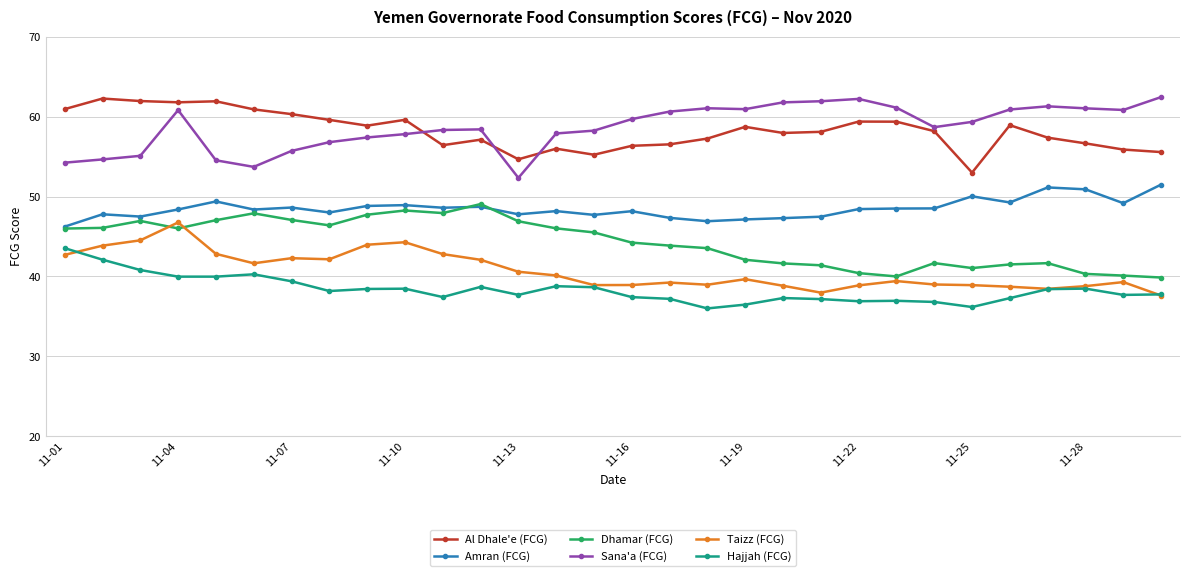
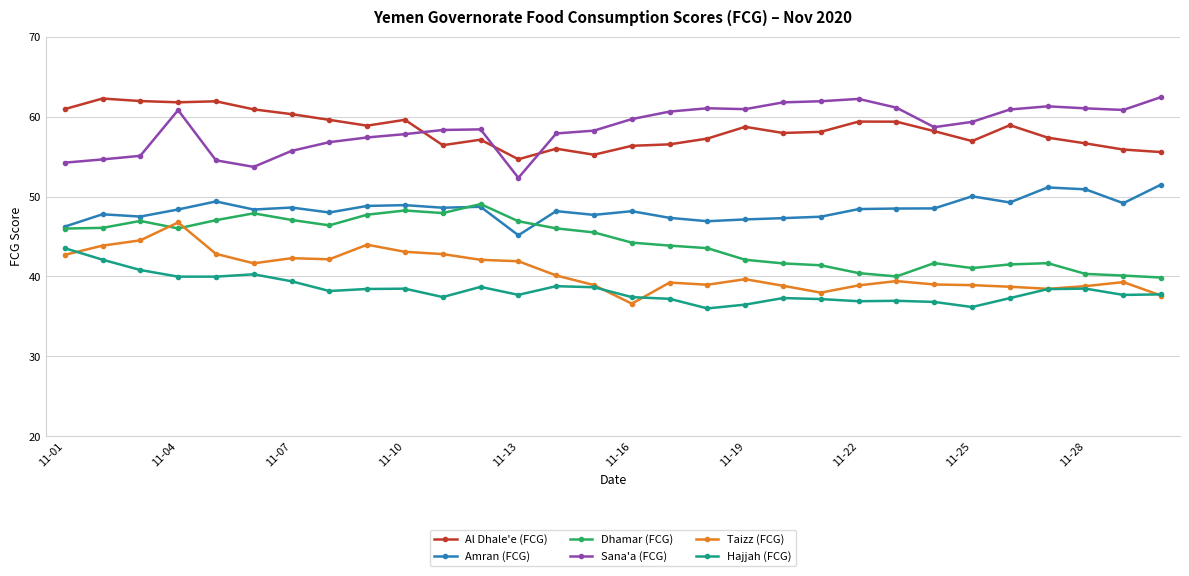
  {
    "Al Dhale'e (FCG)": {
      "11-01": 61,
      "11-04": 62,
      "11-07": 60,
      "11-10": 60,
      "11-13": 55,
      "11-16": 56,
      "11-19": 59,
      "11-22": 59,
-     "11-25": 53,
+     "11-25": 57,
      "11-28": 57
    },
    "Amran (FCG)": {
      "11-04": 48,
      "11-07": 49,
      "11-10": 49,
-     "11-13": 48,
+     "11-13": 45,
      "11-16": 48,
      "11-19": 47,
      "11-22": 48,
      "11-25": 50,
      "11-28": 51
    },
    "Sana'a (FCG)": {
      "11-01": 54,
      "11-04": 61,
      "11-07": 56,
      "11-10": 58,
      "11-13": 52,
      "11-16": 60,
      "11-19": 61,
      "11-22": 62,
      "11-25": 59,
      "11-28": 61
    },
    "Taizz (FCG)": {
      "11-01": 43,
      "11-04": 47,
      "11-07": 42,
-     "11-10": 44,
-     "11-13": 41,
-     "11-16": 39,
+     "11-10": 43,
+     "11-13": 42,
+     "11-16": 37,
      "11-19": 40,
      "11-22": 39,
      "11-25": 39
    }
  }
